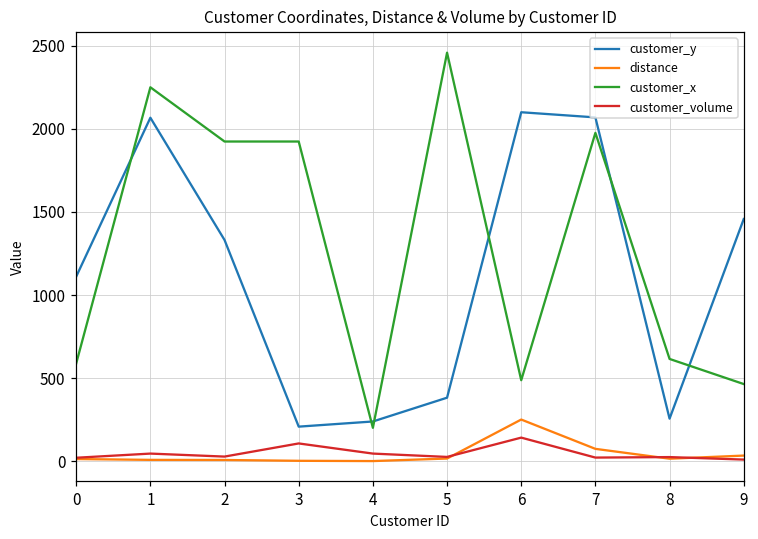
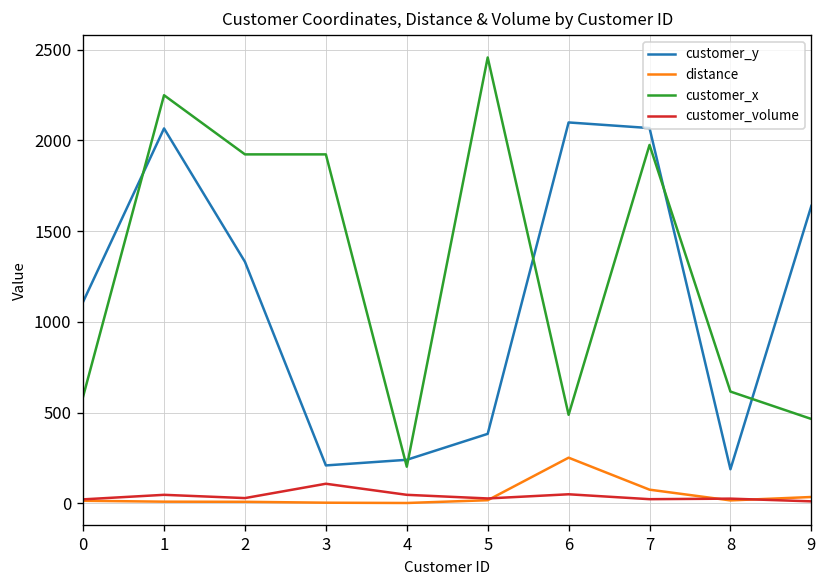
  {
    "customer_y": {
      "0": 1110,
      "1": 2070,
      "2": 1330,
      "3": 210,
      "4": 240,
      "5": 380,
      "6": 2100,
      "7": 2070,
-     "8": 260,
-     "9": 1460
+     "8": 190,
+     "9": 1640
    },
    "distance": {
      "1": 10,
      "2": 10,
      "3": 0,
      "4": 0,
      "6": 250,
      "7": 80,
      "9": 40
    },
    "customer_x": {
      "0": 590,
      "1": 2250,
      "2": 1920,
      "3": 1920,
      "4": 200,
      "5": 2460,
      "6": 490,
      "7": 1980,
      "8": 620,
      "9": 470
    },
    "customer_volume": {
      "1": 50,
      "2": 30,
      "3": 110,
      "4": 50,
-     "6": 140,
+     "6": 50,
      "7": 20,
      "9": 10
    }
  }
